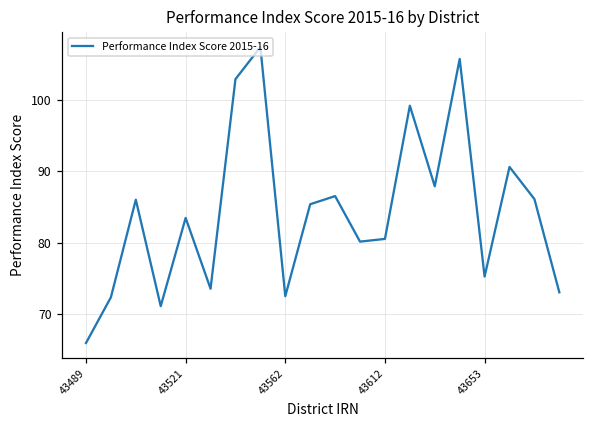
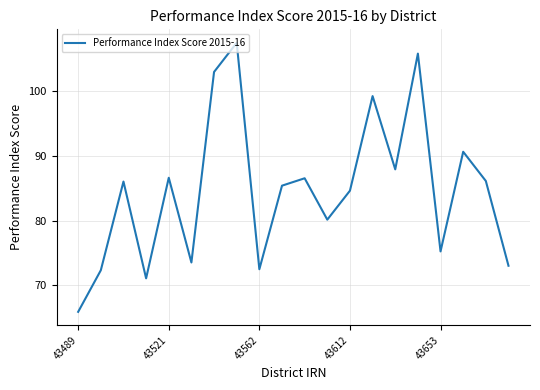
  {
    "43489": 66,
-   "43521": 83,
+   "43521": 87,
    "43562": 72,
-   "43612": 81,
+   "43612": 85,
    "43653": 75
  }
